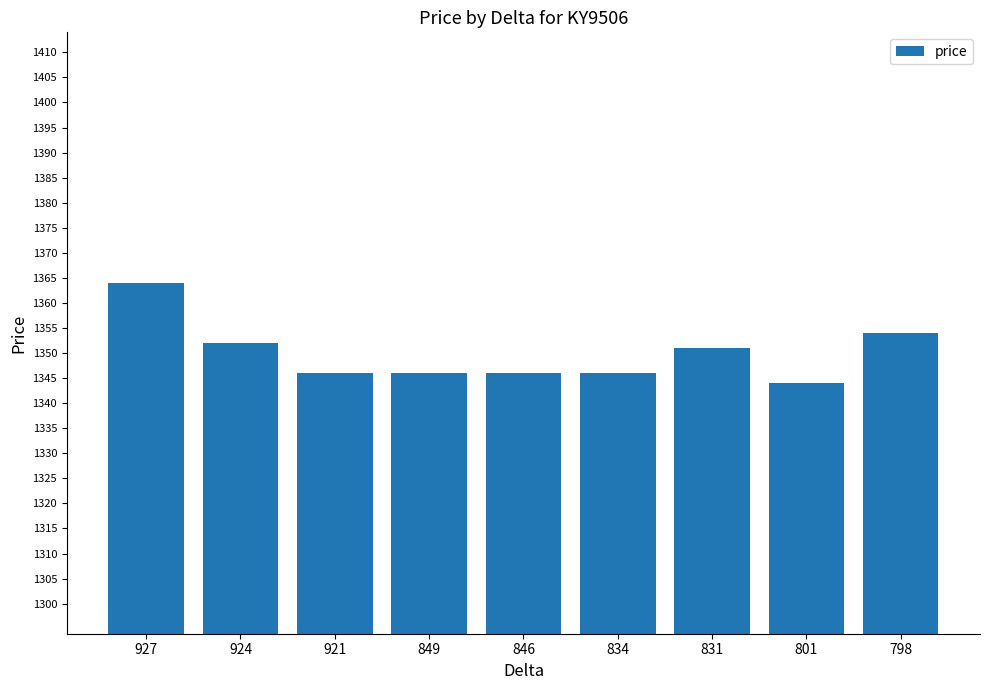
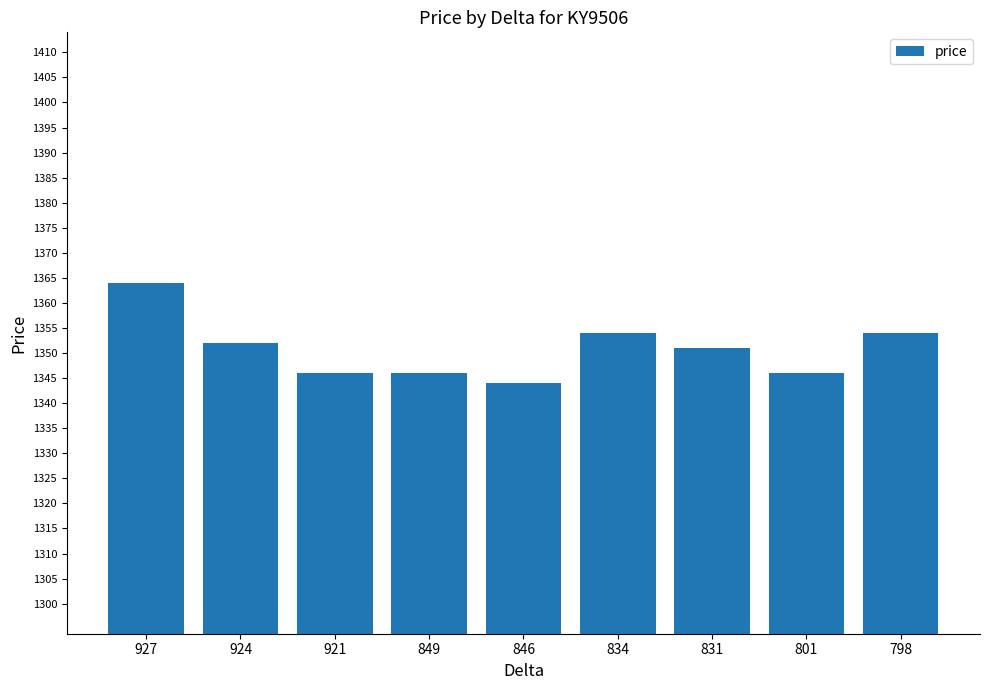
  {
    "927": 1364,
    "924": 1352,
    "921": 1346,
    "849": 1346,
-   "846": 1346,
-   "834": 1346,
+   "846": 1344,
+   "834": 1354,
    "831": 1351,
-   "801": 1344,
+   "801": 1346,
    "798": 1354
  }
